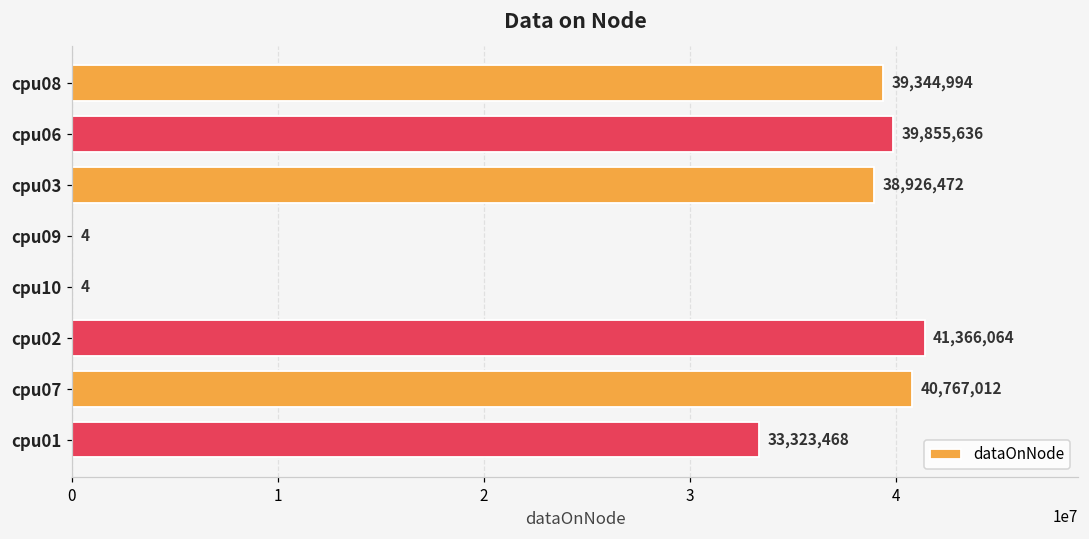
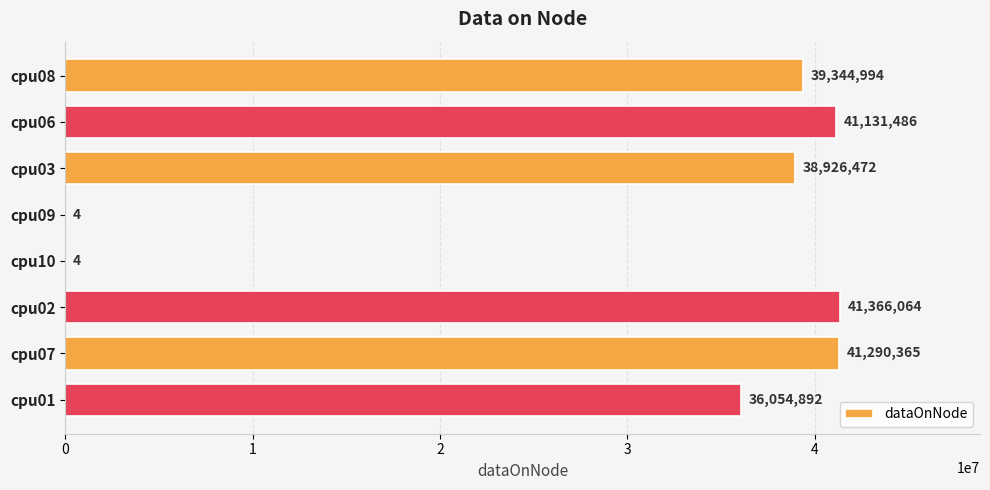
  {
    "cpu08": "39,344,994",
-   "cpu06": "39,855,636",
+   "cpu06": "41,131,486",
    "cpu03": "38,926,472",
    "cpu09": "4",
    "cpu10": "4",
    "cpu02": "41,366,064",
-   "cpu07": "40,767,012",
-   "cpu01": "33,323,468"
+   "cpu07": "41,290,365",
+   "cpu01": "36,054,892"
  }
